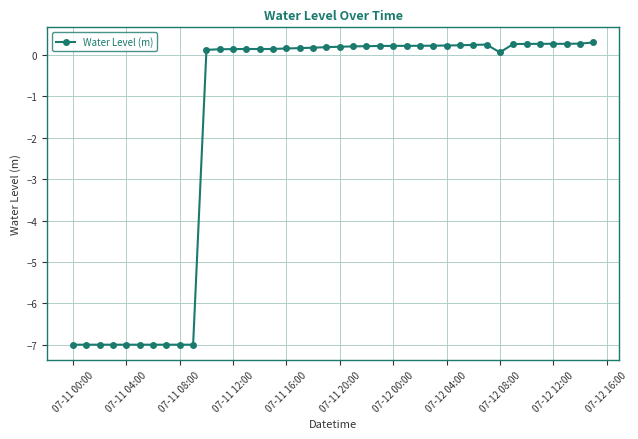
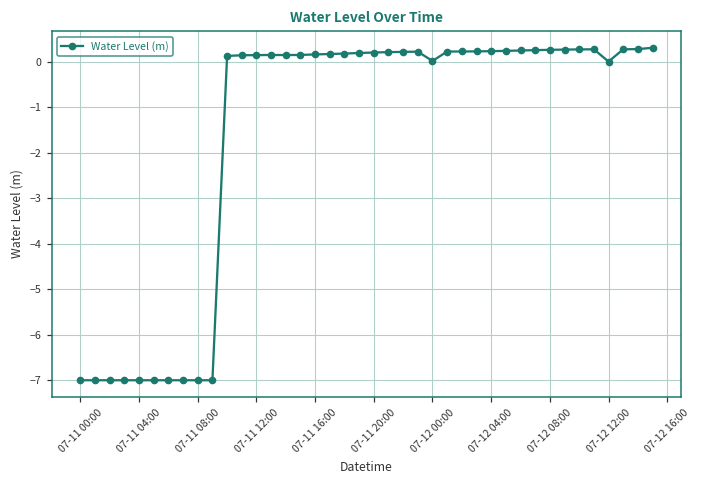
  {
    "07-11 00:00": -7.0,
    "07-11 04:00": -7.0,
    "07-11 08:00": -7.0,
    "07-11 12:00": 0.1,
    "07-11 16:00": 0.2,
    "07-11 20:00": 0.2,
-   "07-12 00:00": 0.2,
+   "07-12 00:00": 0.0,
    "07-12 04:00": 0.2,
-   "07-12 08:00": 0.1,
-   "07-12 12:00": 0.3
+   "07-12 08:00": 0.3,
+   "07-12 12:00": 0.0
  }
